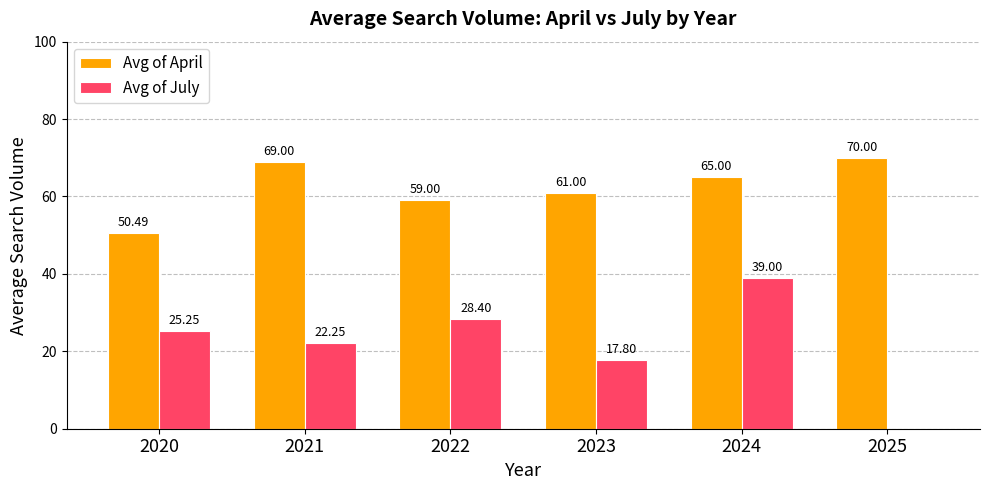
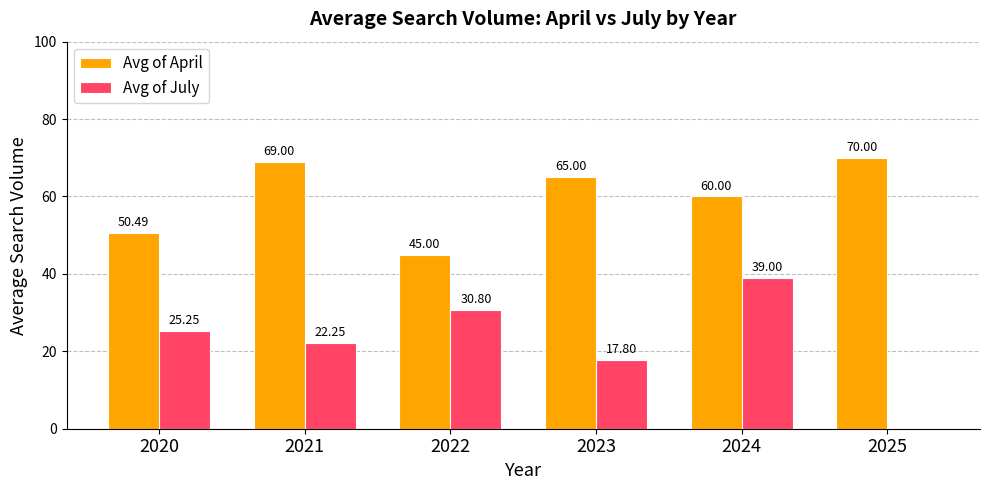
  {
    "Avg of April": {
      "2020": 50.49,
      "2021": 69.00,
-     "2022": 59.00,
-     "2023": 61.00,
-     "2024": 65.00,
+     "2022": 45.00,
+     "2023": 65.00,
+     "2024": 60.00,
      "2025": 70.00
    },
    "Avg of July": {
      "2020": 25.25,
      "2021": 22.25,
-     "2022": 28.40,
+     "2022": 30.80,
      "2023": 17.80,
      "2024": 39.00
    }
  }
